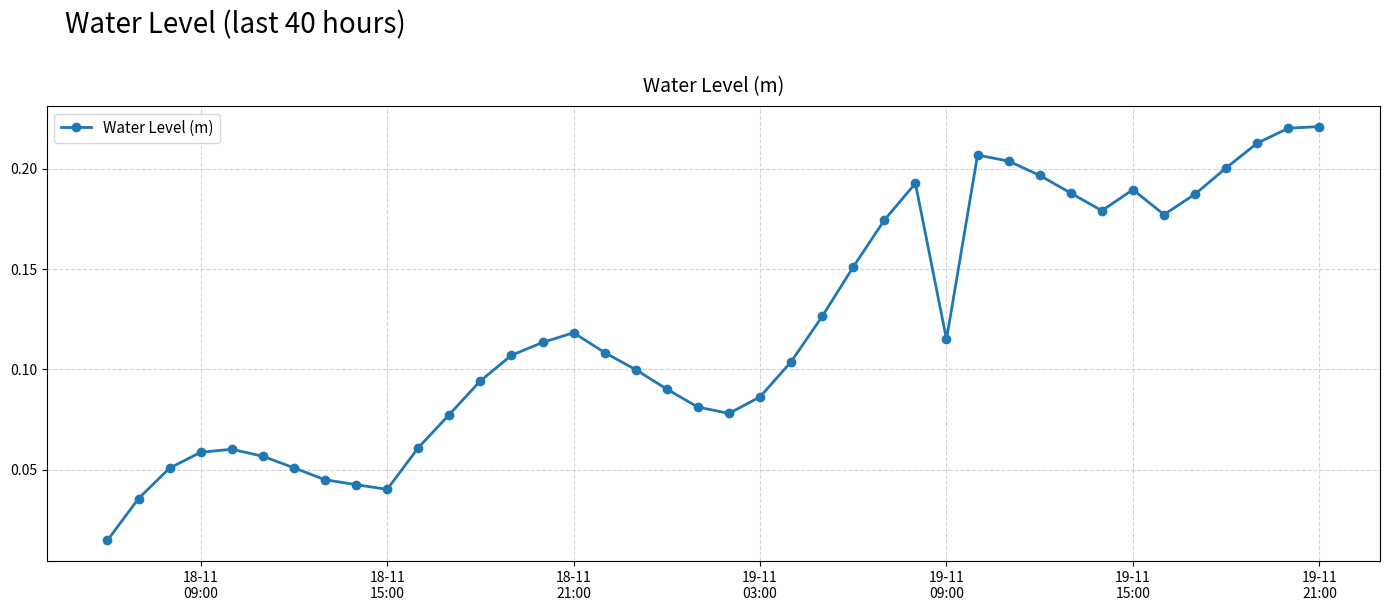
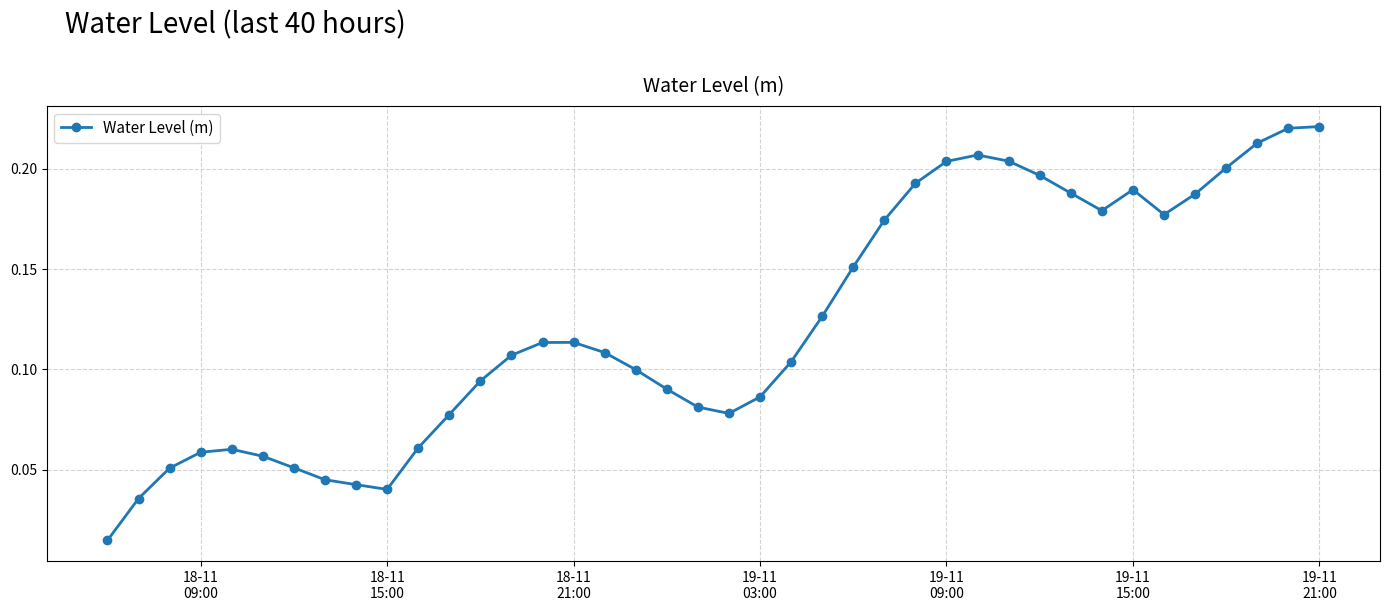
  {
    "18-11 09:00": 0.059,
    "18-11 15:00": 0.040,
-   "18-11 21:00": 0.118,
+   "18-11 21:00": 0.113,
    "19-11 03:00": 0.086,
-   "19-11 09:00": 0.115,
+   "19-11 09:00": 0.204,
    "19-11 15:00": 0.190,
    "19-11 21:00": 0.221
  }
